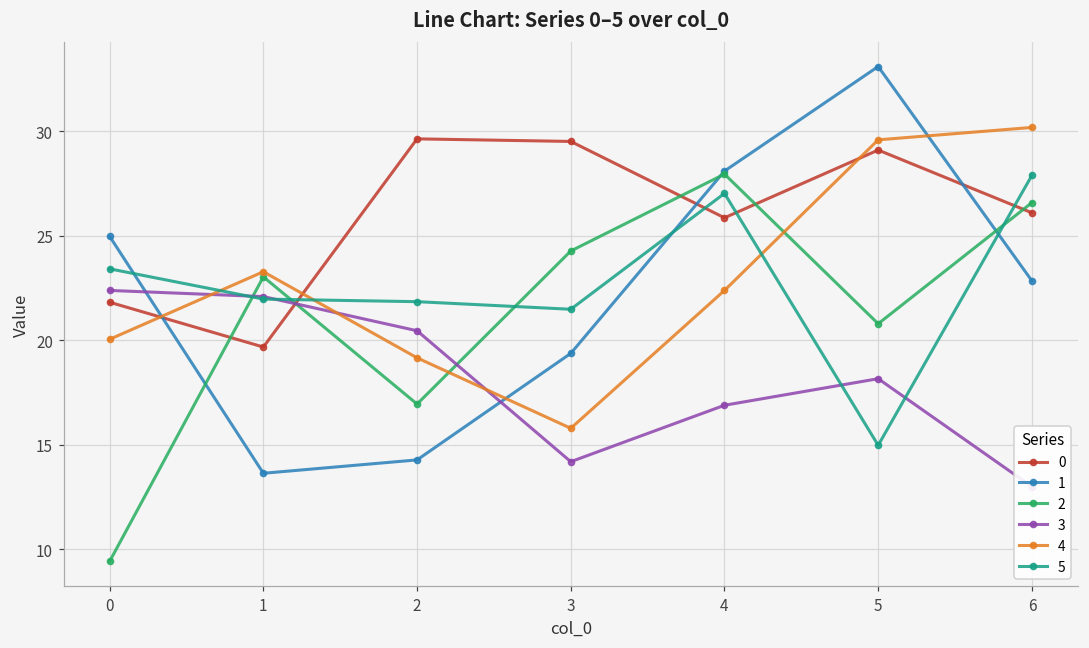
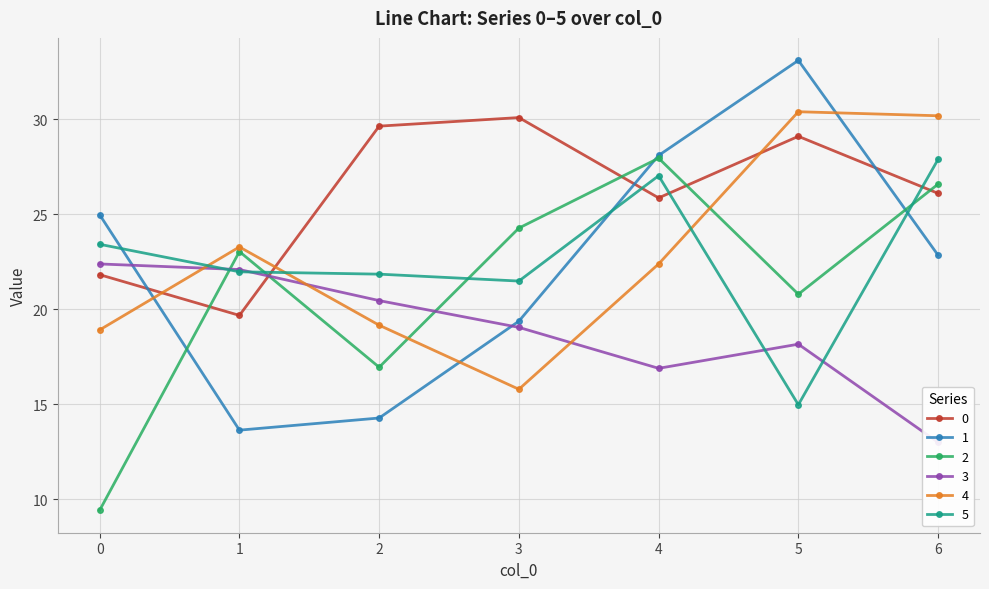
  {
    "0": {
      "0": 21.8,
      "1": 19.7,
      "2": 29.6,
-     "3": 29.5,
+     "3": 30.1,
      "4": 25.9,
      "5": 29.1,
      "6": 26.1
    },
    "1": {
      "0": 25.0,
      "1": 13.6,
      "2": 14.3,
      "3": 19.4,
      "4": 28.1,
      "5": 33.1,
      "6": 22.8
    },
    "3": {
      "0": 22.4,
      "2": 20.5,
-     "3": 14.2,
+     "3": 19.0,
      "4": 16.9,
      "5": 18.2
    },
    "4": {
-     "0": 20.1,
+     "0": 18.9,
      "1": 23.3,
      "2": 19.2,
      "3": 15.8,
      "4": 22.4,
-     "5": 29.6,
+     "5": 30.4,
      "6": 30.2
    }
  }
